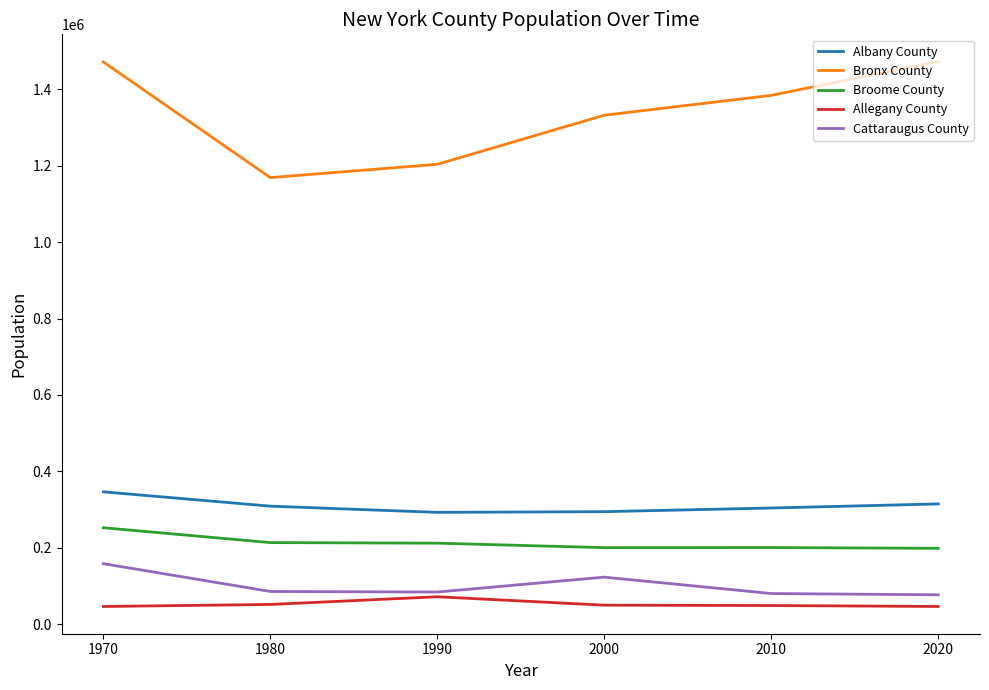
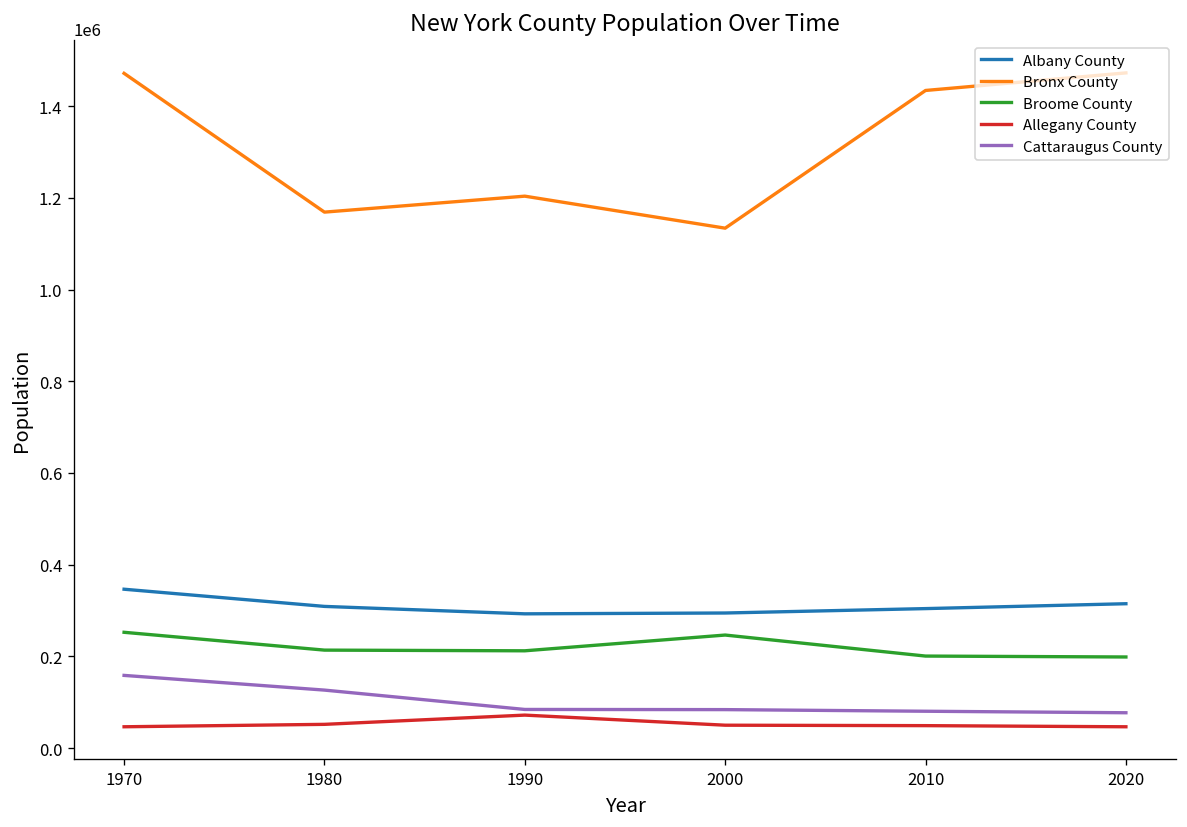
  {
    "Albany County": {
      "1970": 350000,
      "1980": 310000,
      "1990": 290000,
      "2000": 290000,
      "2010": 300000,
      "2020": 310000
    },
    "Bronx County": {
      "1970": 1470000,
      "1980": 1170000,
      "1990": 1200000,
-     "2000": 1330000,
-     "2010": 1380000
+     "2000": 1130000,
+     "2010": 1430000
    },
    "Broome County": {
      "1970": 250000,
      "1980": 210000,
      "1990": 210000,
-     "2000": 200000,
+     "2000": 250000,
      "2010": 200000,
      "2020": 200000
    },
    "Allegany County": {
      "1970": 50000,
      "1980": 50000,
      "1990": 70000,
      "2000": 50000,
      "2010": 50000,
      "2020": 50000
    },
    "Cattaraugus County": {
      "1970": 160000,
-     "1980": 90000,
+     "1980": 130000,
      "1990": 80000,
-     "2000": 120000,
+     "2000": 80000,
      "2010": 80000,
      "2020": 80000
    }
  }
